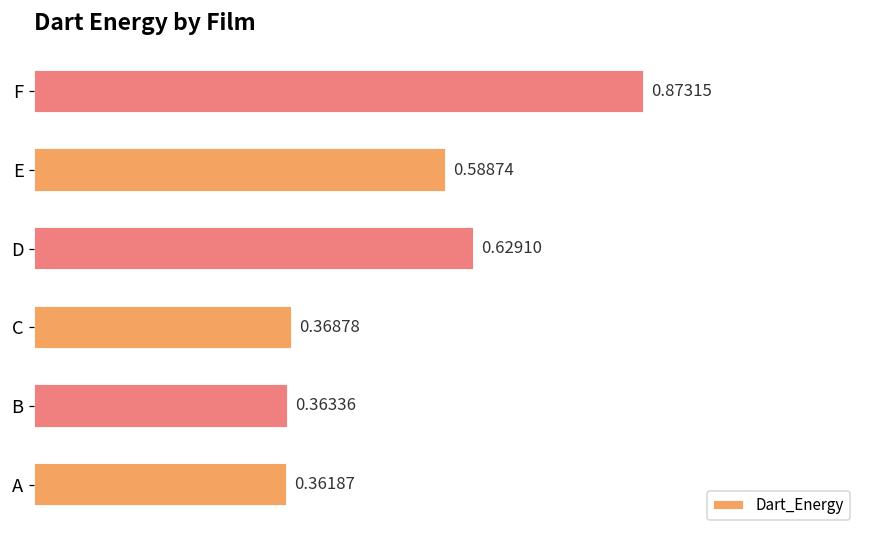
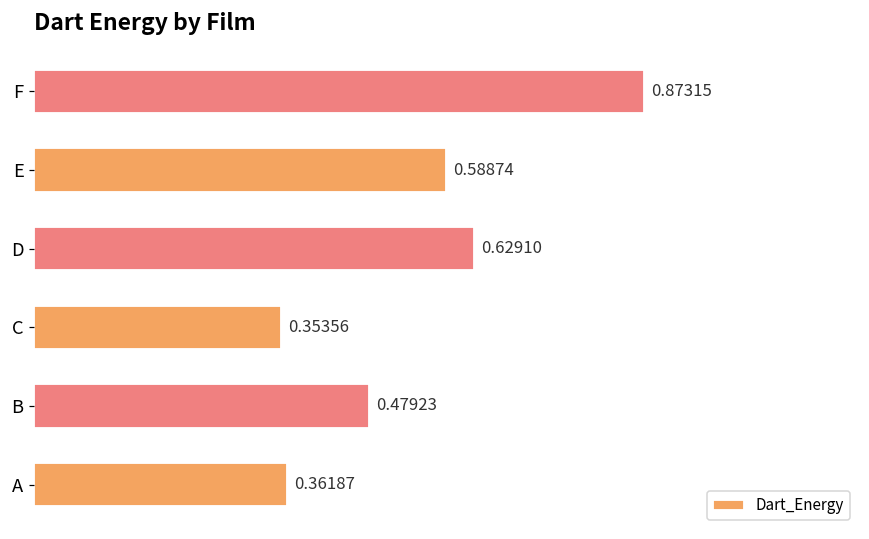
  {
    "F": 0.87315,
    "E": 0.58874,
    "D": 0.62910,
-   "C": 0.36878,
-   "B": 0.36336,
+   "C": 0.35356,
+   "B": 0.47923,
    "A": 0.36187
  }
